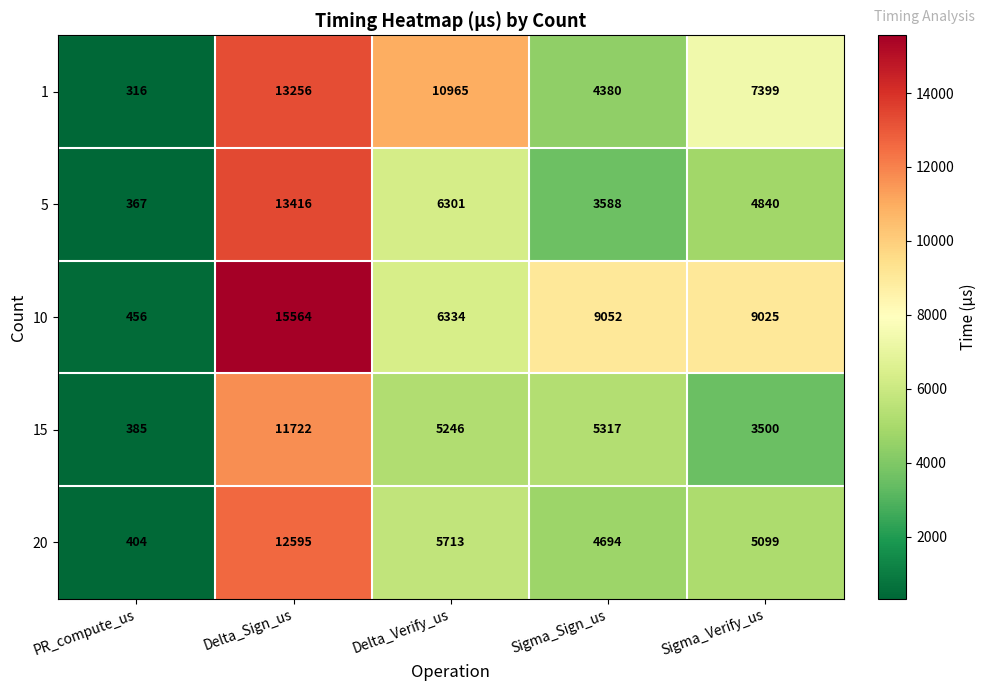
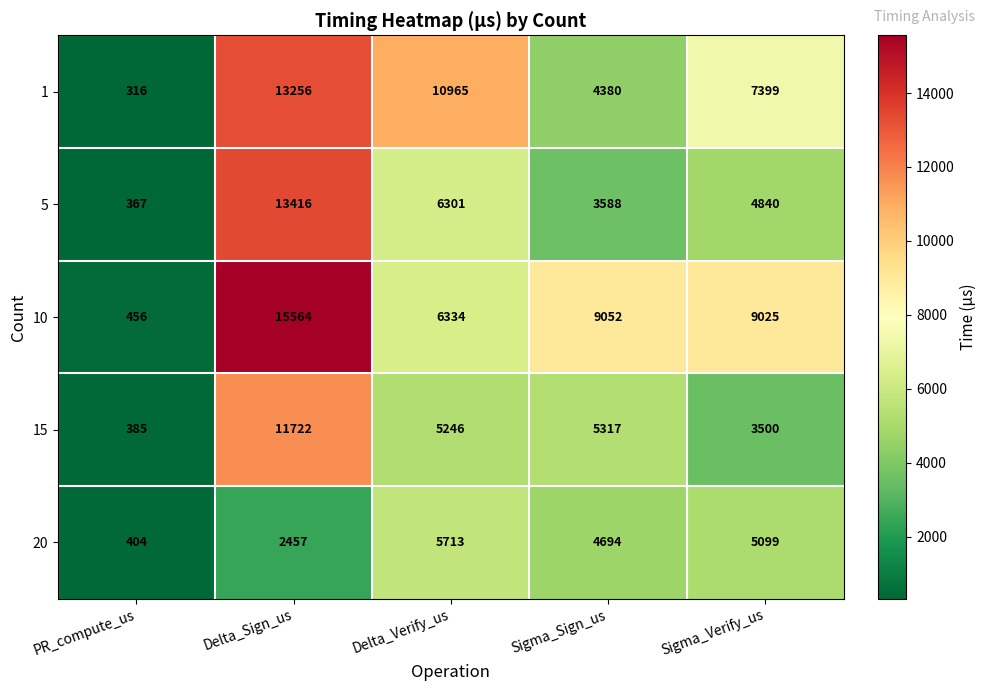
  {
    "1": {
      "PR_compute_us": 316,
      "Delta_Sign_us": 13256,
      "Delta_Verify_us": 10965,
      "Sigma_Sign_us": 4380,
      "Sigma_Verify_us": 7399
    },
    "5": {
      "PR_compute_us": 367,
      "Delta_Sign_us": 13416,
      "Delta_Verify_us": 6301,
      "Sigma_Sign_us": 3588,
      "Sigma_Verify_us": 4840
    },
    "10": {
      "PR_compute_us": 456,
      "Delta_Sign_us": 15564,
      "Delta_Verify_us": 6334,
      "Sigma_Sign_us": 9052,
      "Sigma_Verify_us": 9025
    },
    "15": {
      "PR_compute_us": 385,
      "Delta_Sign_us": 11722,
      "Delta_Verify_us": 5246,
      "Sigma_Sign_us": 5317,
      "Sigma_Verify_us": 3500
    },
    "20": {
      "PR_compute_us": 404,
-     "Delta_Sign_us": 12595,
+     "Delta_Sign_us": 2457,
      "Delta_Verify_us": 5713,
      "Sigma_Sign_us": 4694,
      "Sigma_Verify_us": 5099
    }
  }
